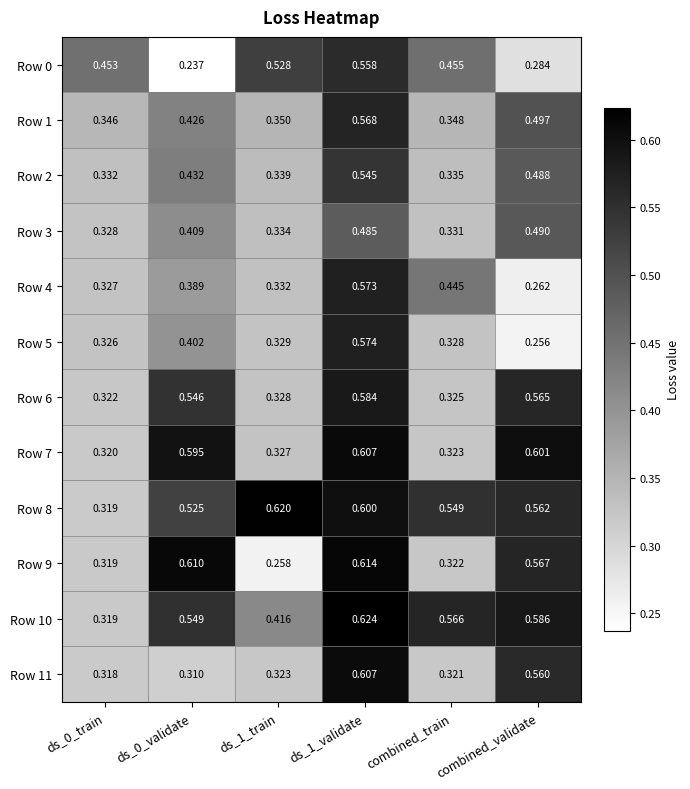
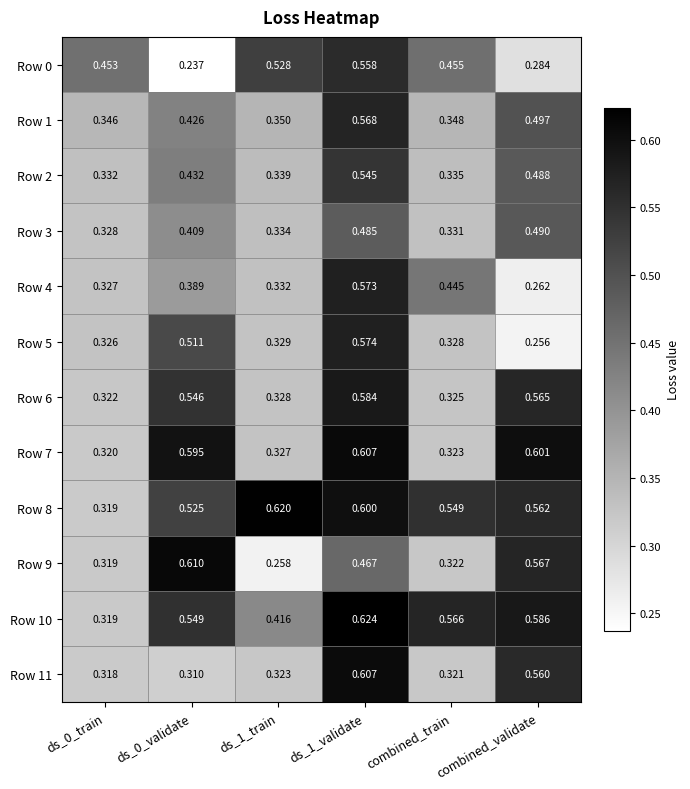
  {
    "Row 0": {
      "ds_0_train": 0.453,
      "ds_0_validate": 0.237,
      "ds_1_train": 0.528,
      "ds_1_validate": 0.558,
      "combined_train": 0.455,
      "combined_validate": 0.284
    },
    "Row 1": {
      "ds_0_train": 0.346,
      "ds_0_validate": 0.426,
      "ds_1_train": 0.350,
      "ds_1_validate": 0.568,
      "combined_train": 0.348,
      "combined_validate": 0.497
    },
    "Row 2": {
      "ds_0_train": 0.332,
      "ds_0_validate": 0.432,
      "ds_1_train": 0.339,
      "ds_1_validate": 0.545,
      "combined_train": 0.335,
      "combined_validate": 0.488
    },
    "Row 3": {
      "ds_0_train": 0.328,
      "ds_0_validate": 0.409,
      "ds_1_train": 0.334,
      "ds_1_validate": 0.485,
      "combined_train": 0.331,
      "combined_validate": 0.490
    },
    "Row 4": {
      "ds_0_train": 0.327,
      "ds_0_validate": 0.389,
      "ds_1_train": 0.332,
      "ds_1_validate": 0.573,
      "combined_train": 0.445,
      "combined_validate": 0.262
    },
    "Row 5": {
      "ds_0_train": 0.326,
-     "ds_0_validate": 0.402,
+     "ds_0_validate": 0.511,
      "ds_1_train": 0.329,
      "ds_1_validate": 0.574,
      "combined_train": 0.328,
      "combined_validate": 0.256
    },
    "Row 6": {
      "ds_0_train": 0.322,
      "ds_0_validate": 0.546,
      "ds_1_train": 0.328,
      "ds_1_validate": 0.584,
      "combined_train": 0.325,
      "combined_validate": 0.565
    },
    "Row 7": {
      "ds_0_train": 0.320,
      "ds_0_validate": 0.595,
      "ds_1_train": 0.327,
      "ds_1_validate": 0.607,
      "combined_train": 0.323,
      "combined_validate": 0.601
    },
    "Row 8": {
      "ds_0_train": 0.319,
      "ds_0_validate": 0.525,
      "ds_1_train": 0.620,
      "ds_1_validate": 0.600,
      "combined_train": 0.549,
      "combined_validate": 0.562
    },
    "Row 9": {
      "ds_0_train": 0.319,
      "ds_0_validate": 0.610,
      "ds_1_train": 0.258,
-     "ds_1_validate": 0.614,
+     "ds_1_validate": 0.467,
      "combined_train": 0.322,
      "combined_validate": 0.567
    },
    "Row 10": {
      "ds_0_train": 0.319,
      "ds_0_validate": 0.549,
      "ds_1_train": 0.416,
      "ds_1_validate": 0.624,
      "combined_train": 0.566,
      "combined_validate": 0.586
    },
    "Row 11": {
      "ds_0_train": 0.318,
      "ds_0_validate": 0.310,
      "ds_1_train": 0.323,
      "ds_1_validate": 0.607,
      "combined_train": 0.321,
      "combined_validate": 0.560
    }
  }
